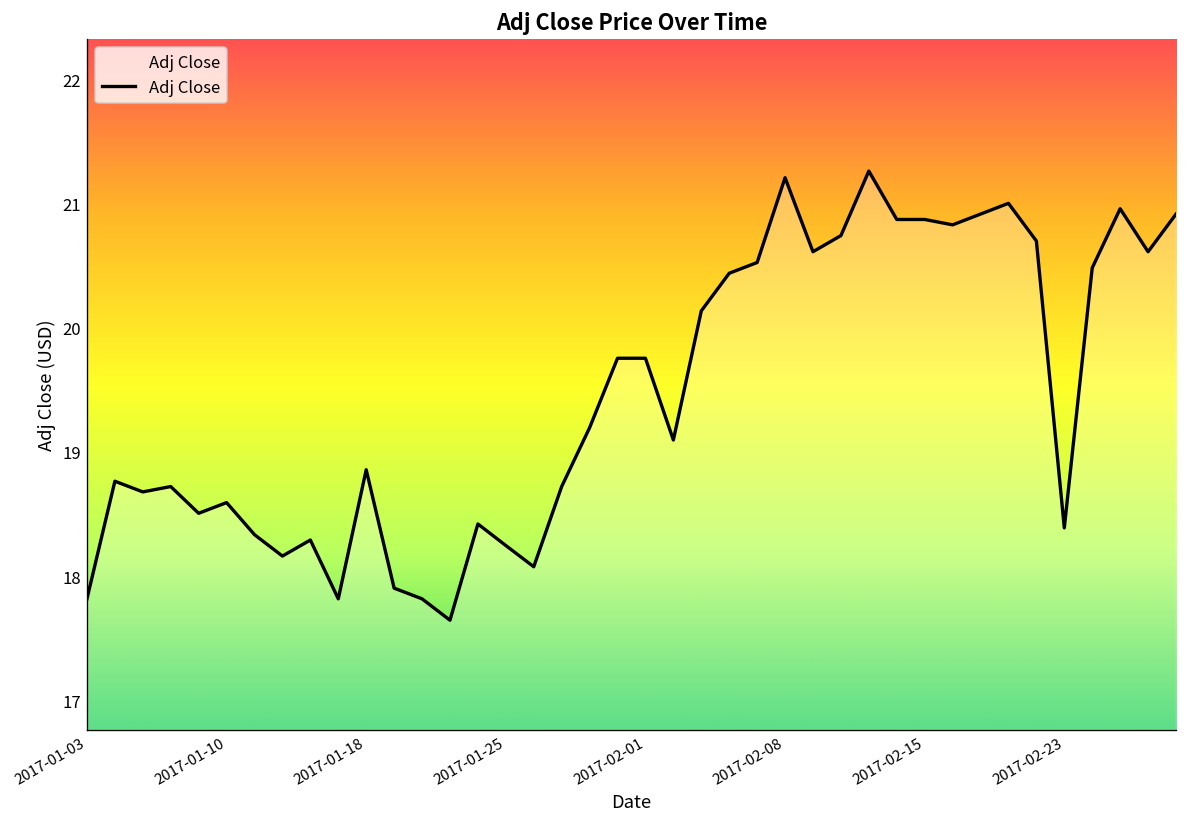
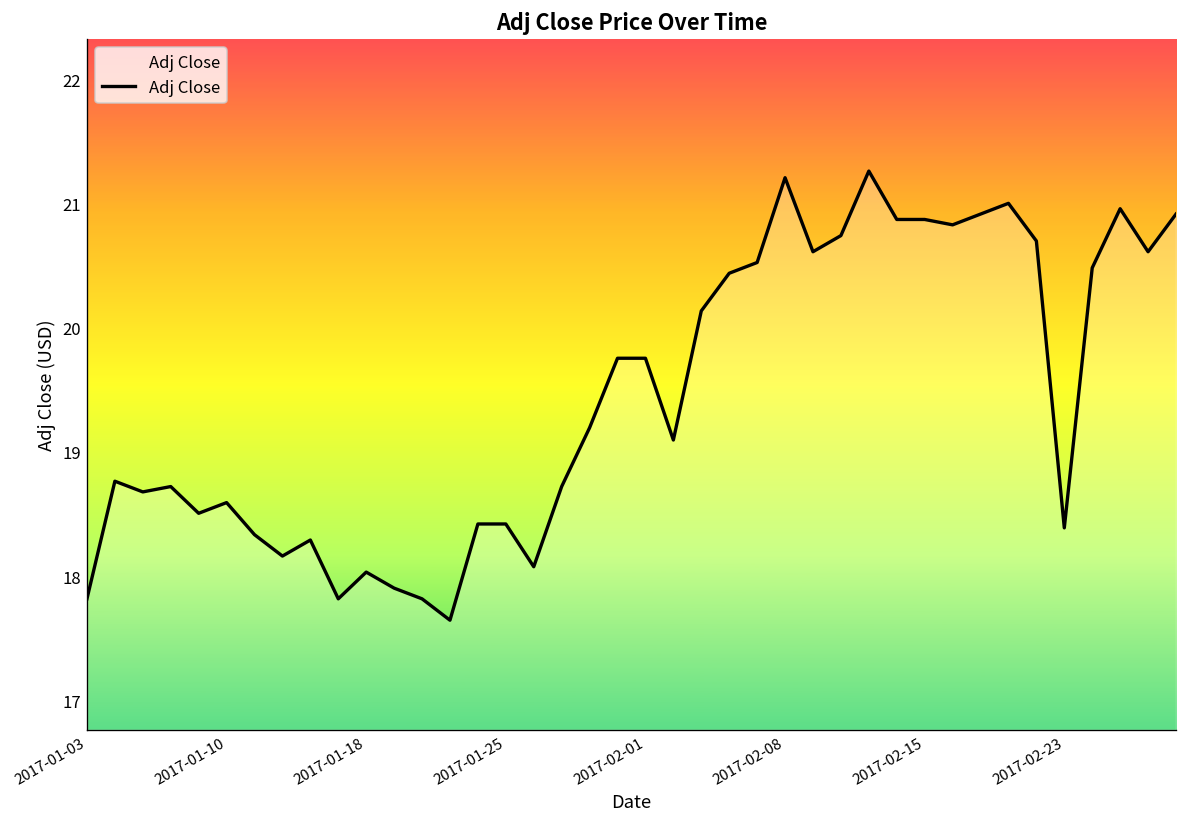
  {
    "2017-01-03": 17.82,
    "2017-01-10": 18.59,
-   "2017-01-18": 18.86,
-   "2017-01-25": 18.25,
+   "2017-01-18": 18.03,
+   "2017-01-25": 18.42,
    "2017-02-01": 19.75,
    "2017-02-08": 21.21,
    "2017-02-15": 20.87,
    "2017-02-23": 18.39
  }
